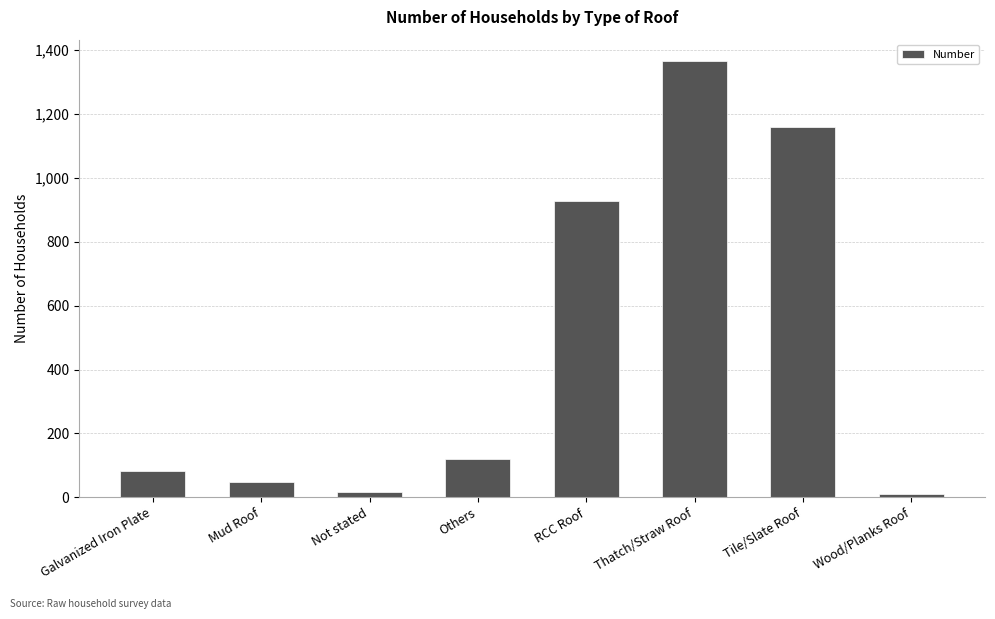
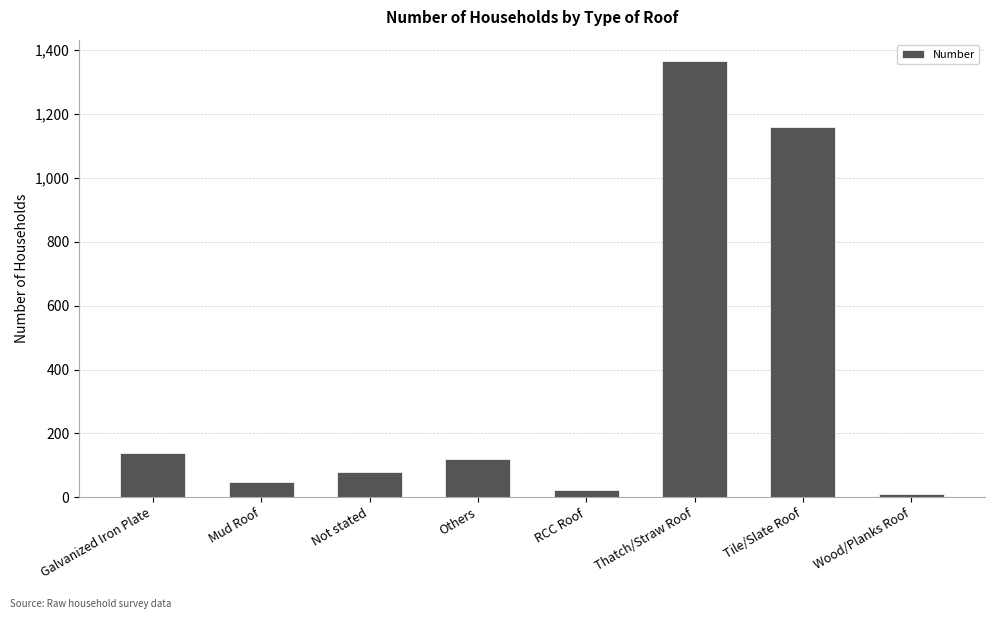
  {
-   "Galvanized Iron Plate": "80",
+   "Galvanized Iron Plate": "140",
    "Mud Roof": "50",
-   "Not stated": "20",
+   "Not stated": "80",
    "Others": "120",
-   "RCC Roof": "930",
+   "RCC Roof": "20",
    "Thatch/Straw Roof": "1,370",
    "Tile/Slate Roof": "1,160",
    "Wood/Planks Roof": "10"
  }
